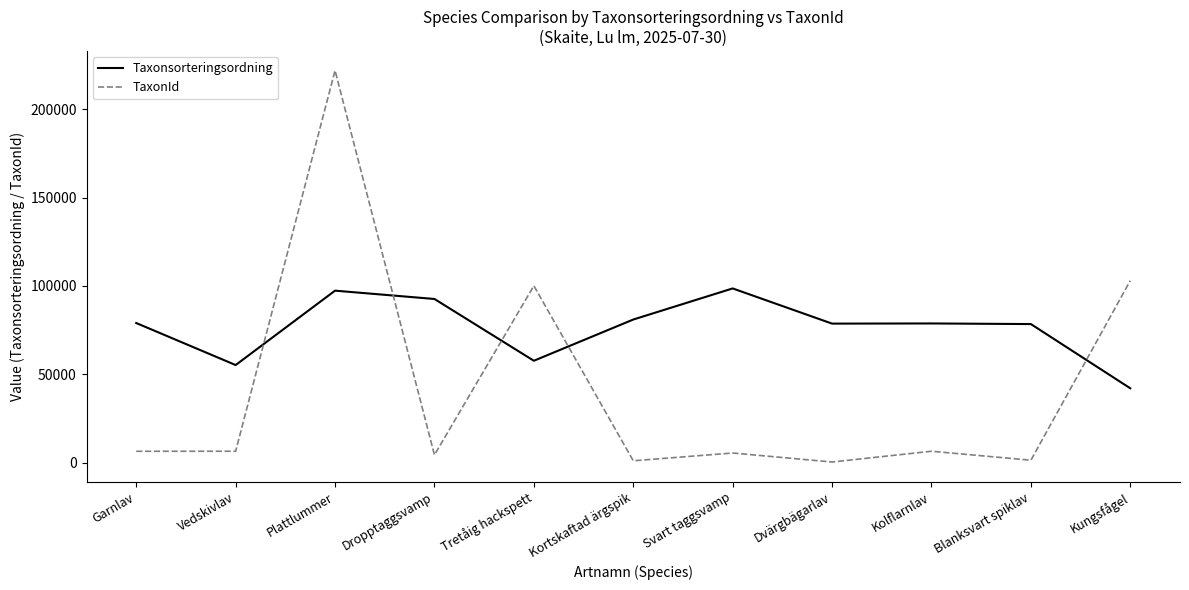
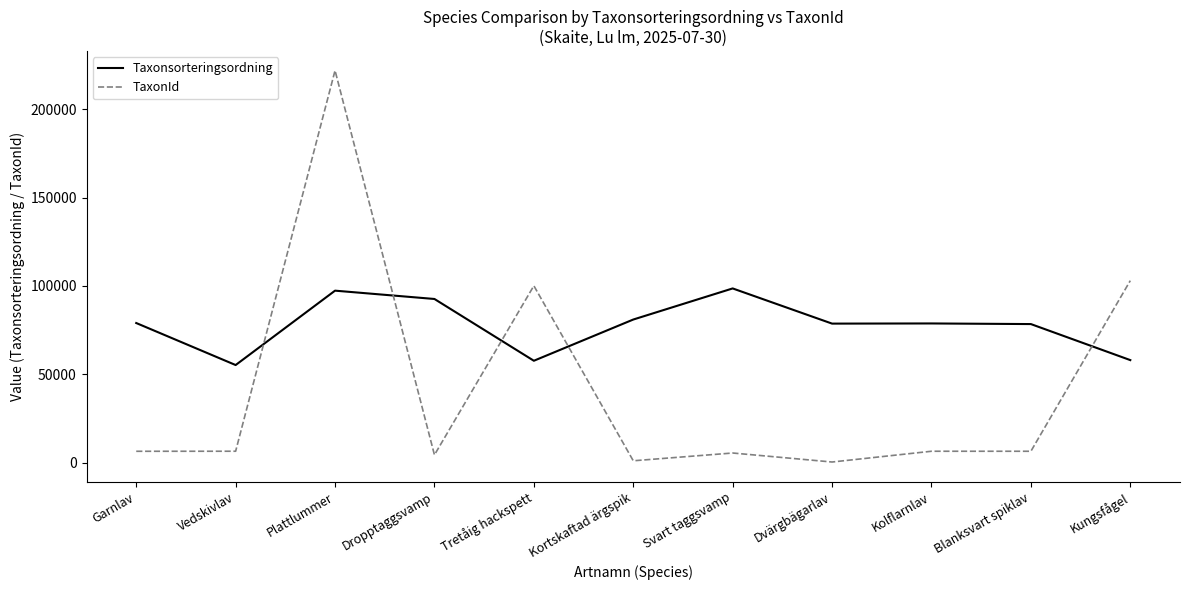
  {
    "Taxonsorteringsordning": {
      "Garnlav": 79000,
      "Vedskivlav": 55000,
      "Plattlummer": 97000,
      "Dropptaggsvamp": 93000,
      "Tretåig hackspett": 58000,
      "Kortskaftad ärgspik": 81000,
      "Svart taggsvamp": 99000,
      "Dvärgbägarlav": 79000,
      "Kolflarnlav": 79000,
      "Blanksvart spiklav": 78000,
-     "Kungsfågel": 42000
+     "Kungsfågel": 58000
    },
    "TaxonId": {
      "Garnlav": 6000,
      "Vedskivlav": 6000,
      "Plattlummer": 222000,
      "Dropptaggsvamp": 4000,
      "Tretåig hackspett": 100000,
      "Kortskaftad ärgspik": 1000,
      "Svart taggsvamp": 5000,
      "Dvärgbägarlav": 0,
      "Kolflarnlav": 6000,
-     "Blanksvart spiklav": 1000,
+     "Blanksvart spiklav": 6000,
      "Kungsfågel": 103000
    }
  }
